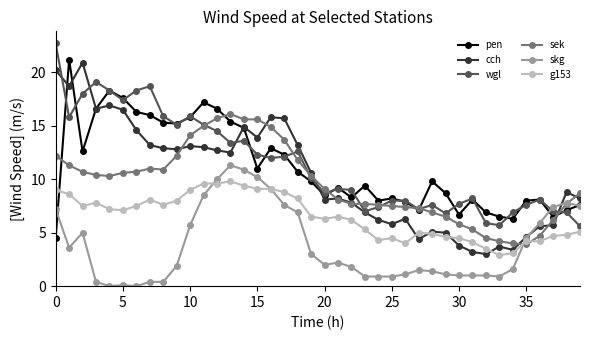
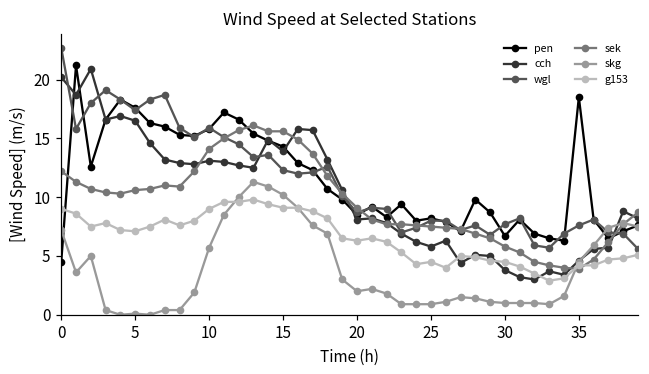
  {
    "pen": {
      "0": 4.5,
-     "15": 11.0,
+     "15": 14.3,
      "30": 6.7,
-     "35": 8.0
+     "35": 18.5
    }
  }
